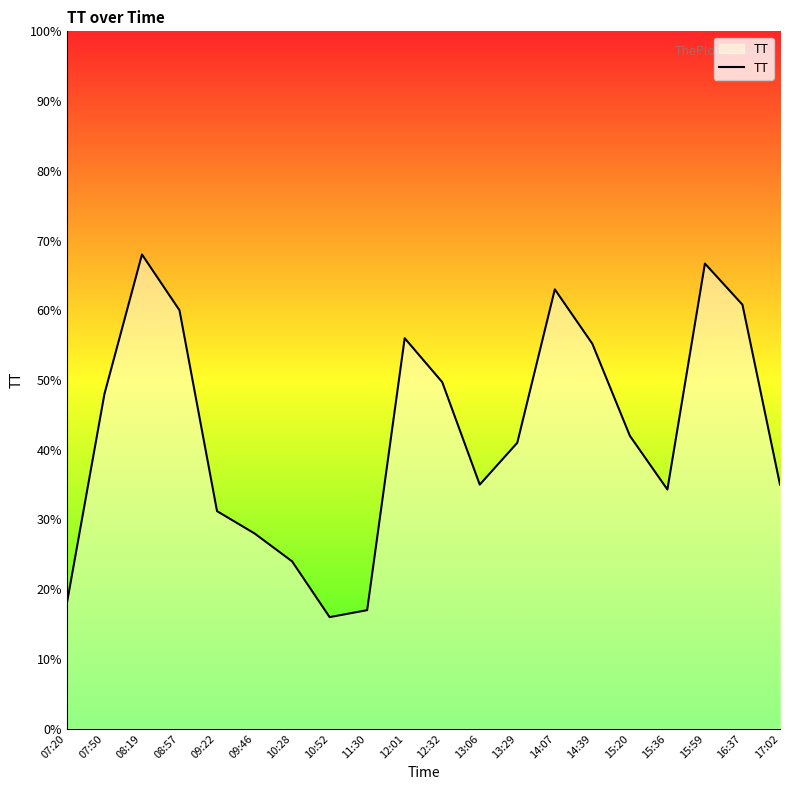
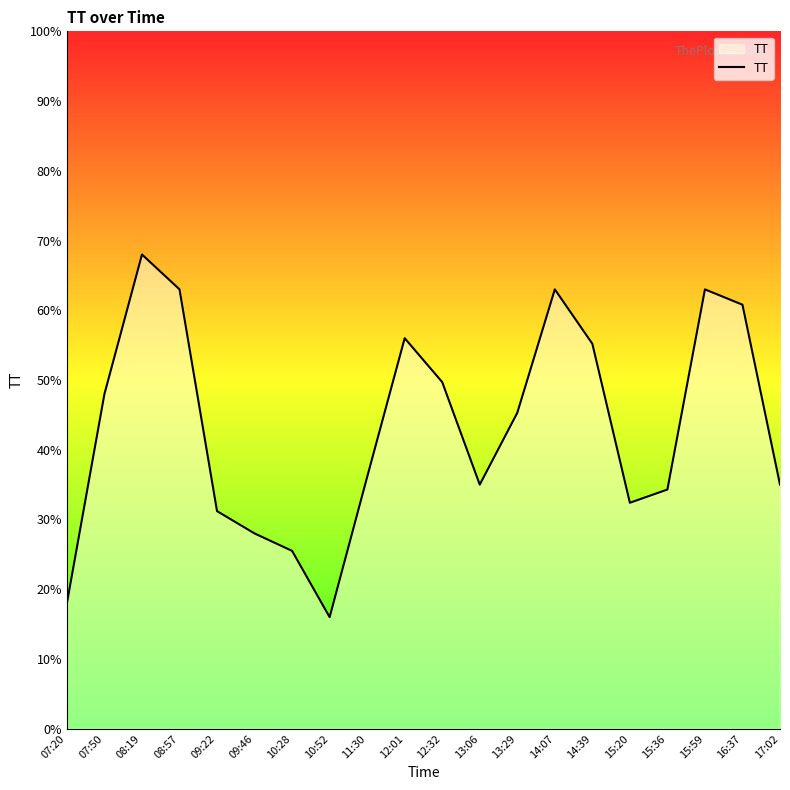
  {
    "07:20": "18%",
    "07:50": "48%",
    "08:19": "68%",
-   "08:57": "60%",
+   "08:57": "63%",
    "09:22": "31%",
    "09:46": "28%",
-   "10:28": "24%",
+   "10:28": "26%",
    "10:52": "16%",
-   "11:30": "17%",
+   "11:30": "36%",
    "12:01": "56%",
    "12:32": "50%",
    "13:06": "35%",
-   "13:29": "41%",
+   "13:29": "45%",
    "14:07": "63%",
    "14:39": "55%",
-   "15:20": "42%",
+   "15:20": "32%",
    "15:36": "34%",
-   "15:59": "67%",
+   "15:59": "63%",
    "16:37": "61%",
    "17:02": "35%"
  }
